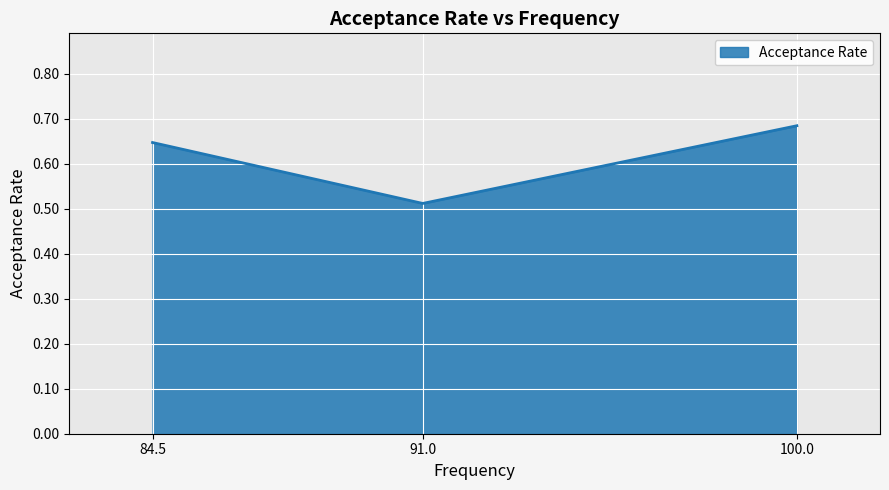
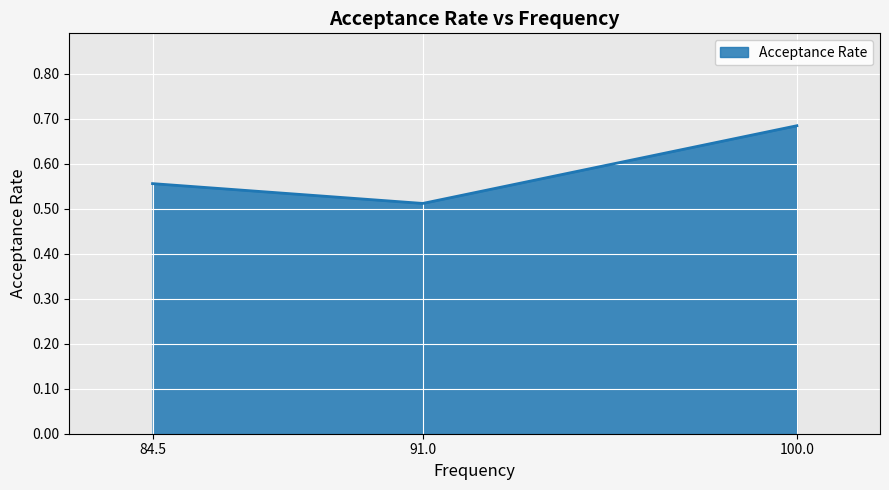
  {
-   "84.5": 0.65,
+   "84.5": 0.56,
    "91.0": 0.51,
    "100.0": 0.68
  }
